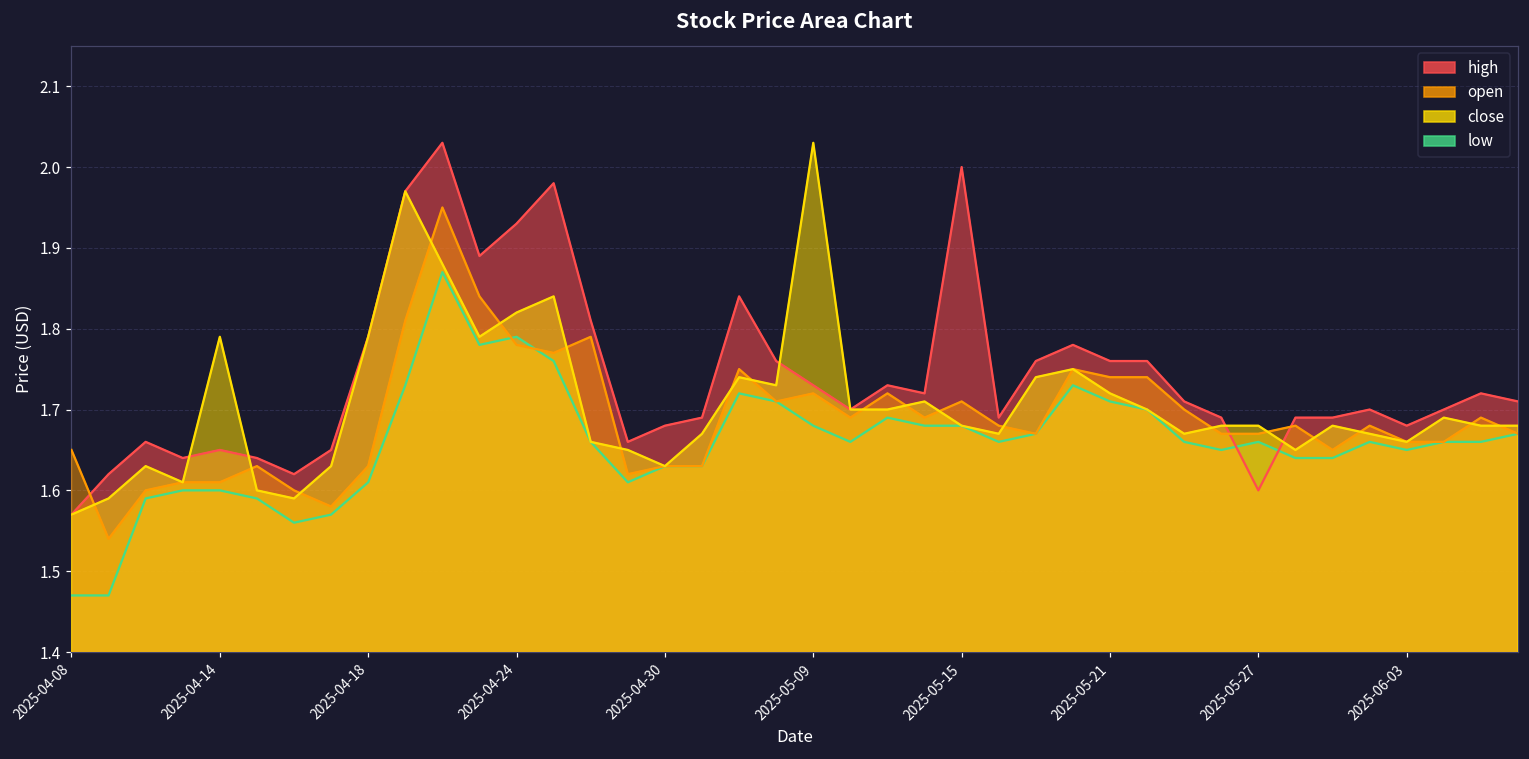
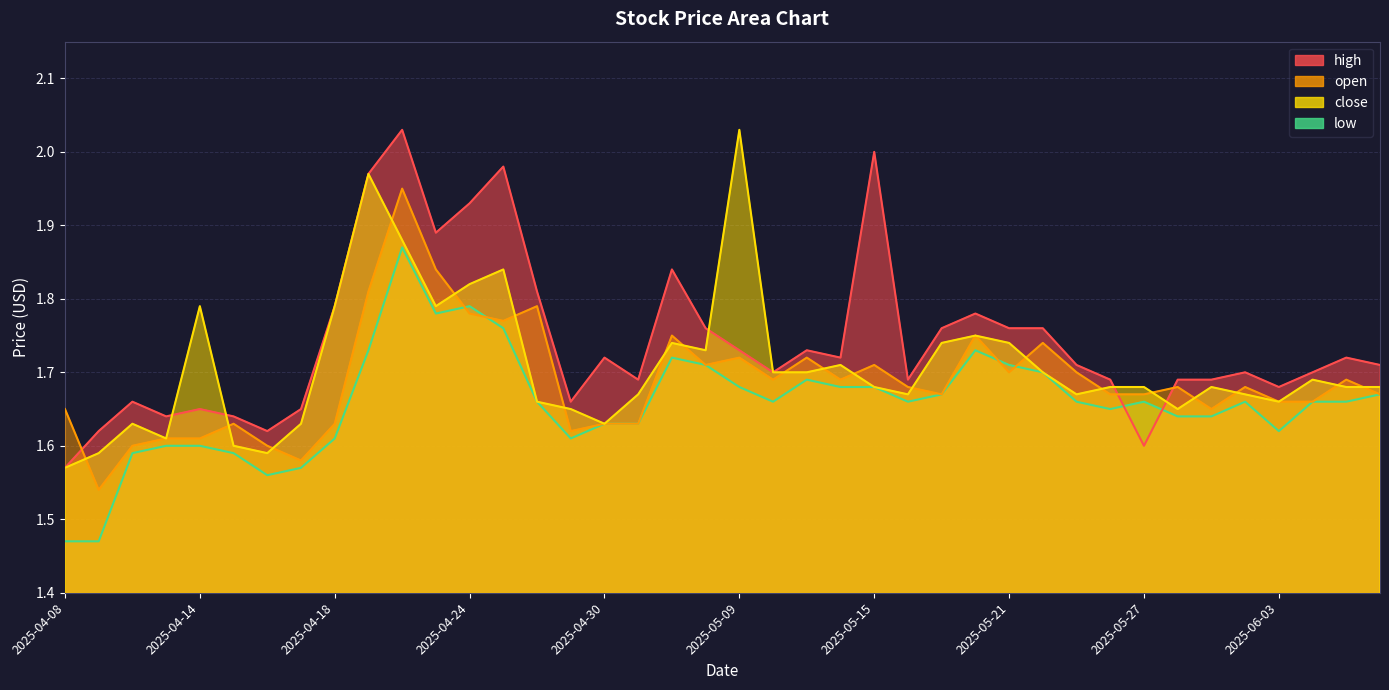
  {
    "high": {
      "2025-04-14": 1.65,
      "2025-04-24": 1.93,
-     "2025-04-30": 1.68,
+     "2025-04-30": 1.72,
      "2025-05-09": 1.73,
      "2025-05-15": 2.00,
      "2025-05-21": 1.76,
      "2025-05-27": 1.60,
      "2025-06-03": 1.68
    },
    "open": {
      "2025-04-08": 1.65,
      "2025-04-14": 1.61,
      "2025-04-18": 1.63,
      "2025-04-24": 1.78,
      "2025-05-09": 1.72,
      "2025-05-15": 1.71,
-     "2025-05-21": 1.74,
+     "2025-05-21": 1.70,
      "2025-05-27": 1.67
    },
    "close": {
      "2025-04-14": 1.79,
      "2025-04-24": 1.82,
      "2025-05-09": 2.03,
-     "2025-05-21": 1.72,
+     "2025-05-21": 1.74,
      "2025-05-27": 1.68
    },
    "low": {
      "2025-04-08": 1.47,
      "2025-04-14": 1.60,
      "2025-04-18": 1.61,
      "2025-04-24": 1.79,
      "2025-05-09": 1.68,
      "2025-05-21": 1.71,
      "2025-05-27": 1.66,
-     "2025-06-03": 1.65
+     "2025-06-03": 1.62
    }
  }
